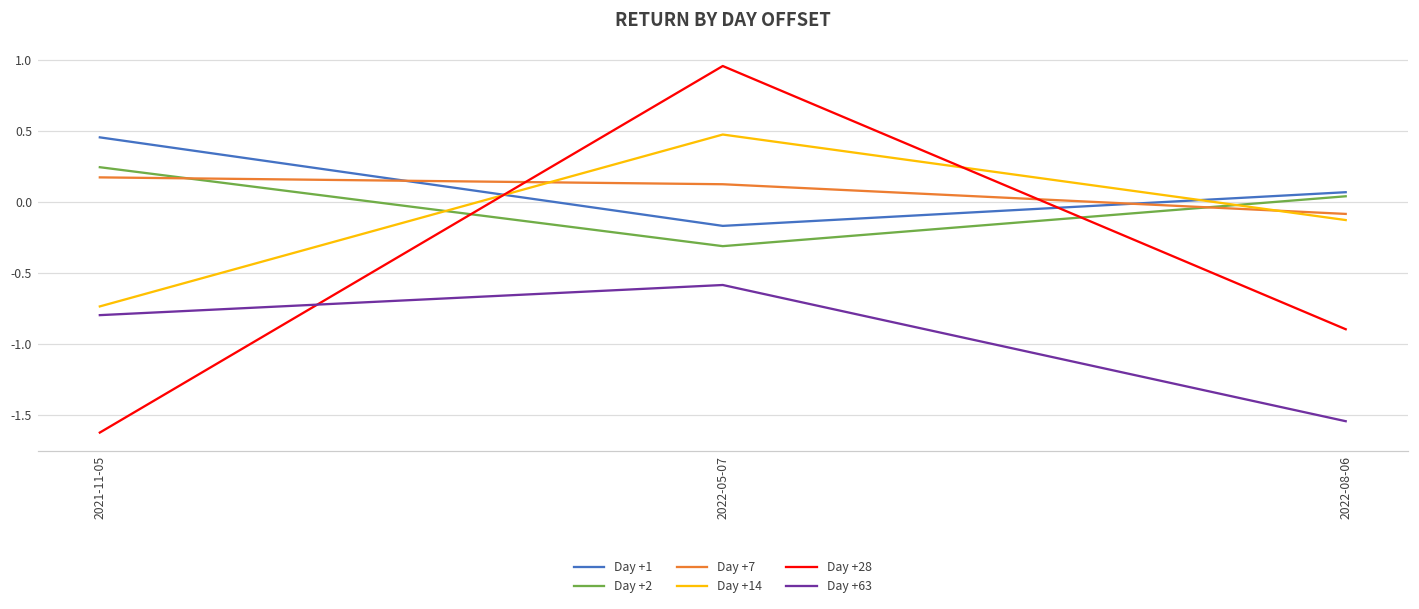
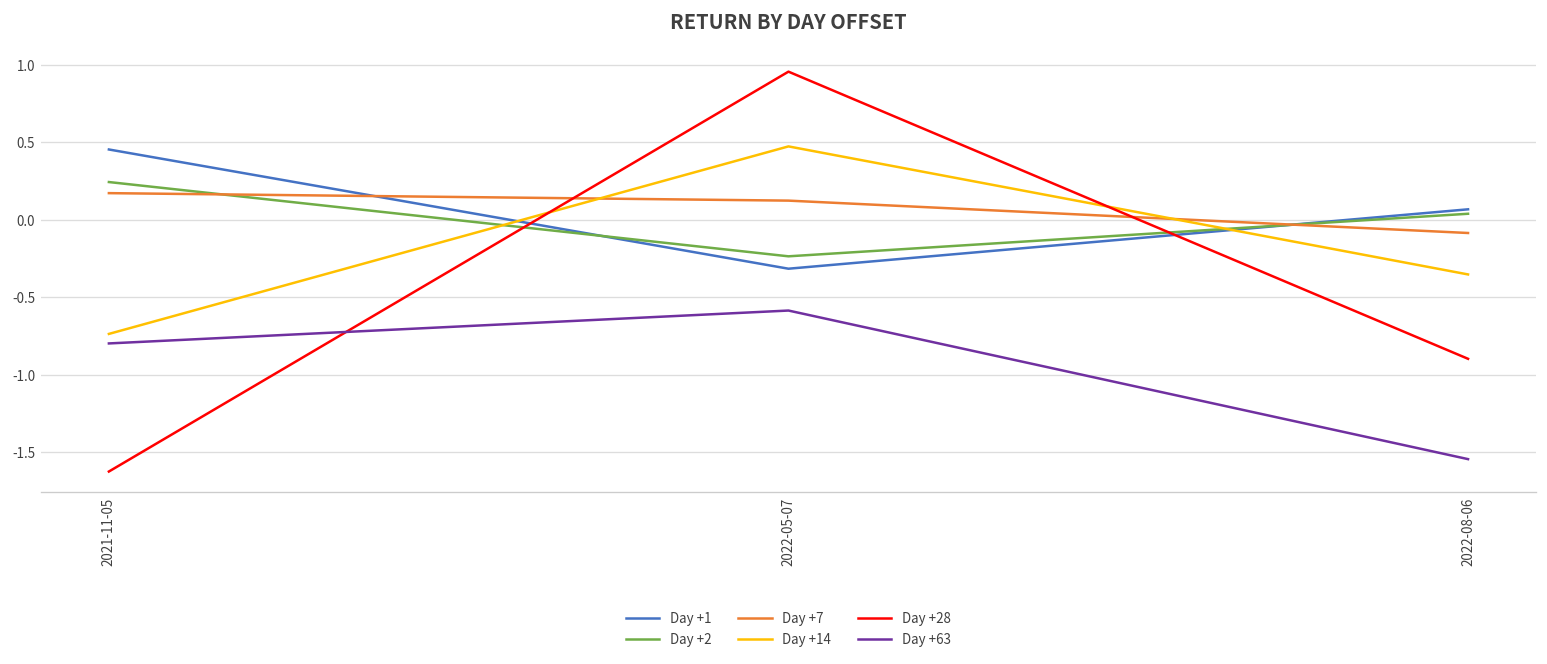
  {
    "Day +1": {
      "2021-11-05": 0.45,
-     "2022-05-07": -0.17,
+     "2022-05-07": -0.32,
      "2022-08-06": 0.07
    },
    "Day +2": {
      "2021-11-05": 0.24,
-     "2022-05-07": -0.31,
+     "2022-05-07": -0.24,
      "2022-08-06": 0.04
    },
    "Day +7": {
      "2021-11-05": 0.17,
      "2022-05-07": 0.12,
      "2022-08-06": -0.09
    },
    "Day +14": {
      "2021-11-05": -0.74,
      "2022-05-07": 0.47,
-     "2022-08-06": -0.13
+     "2022-08-06": -0.35
    },
    "Day +28": {
      "2021-11-05": -1.63,
      "2022-05-07": 0.96,
      "2022-08-06": -0.90
    },
    "Day +63": {
      "2021-11-05": -0.80,
      "2022-05-07": -0.59,
      "2022-08-06": -1.55
    }
  }
